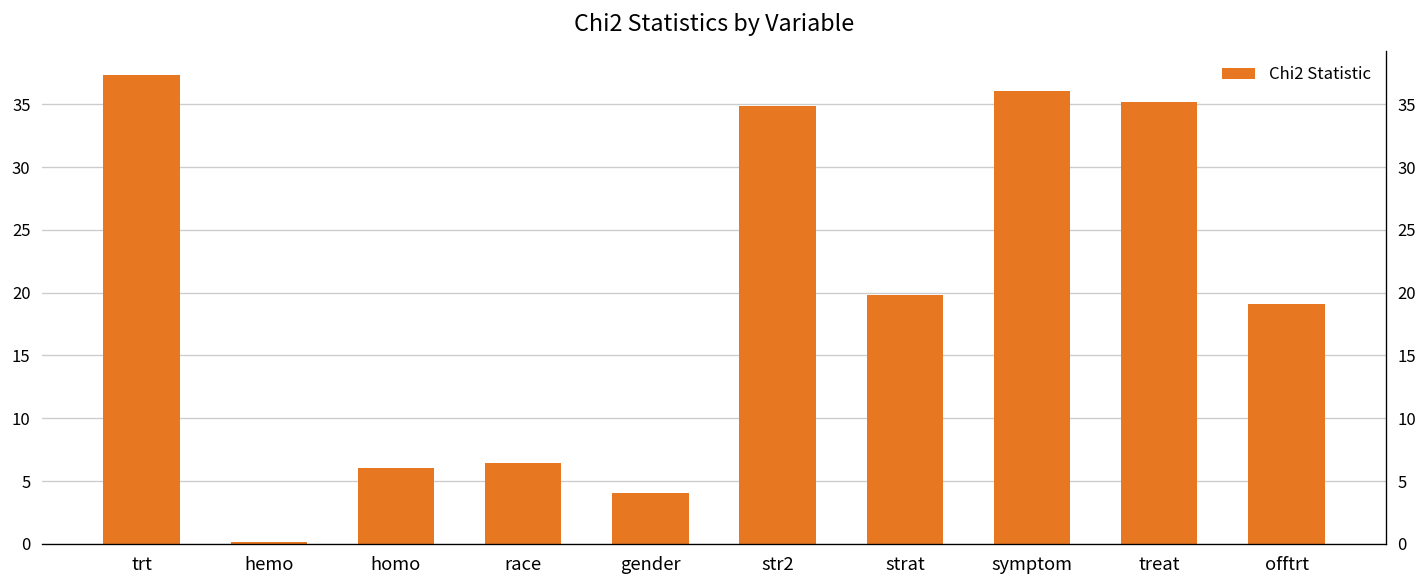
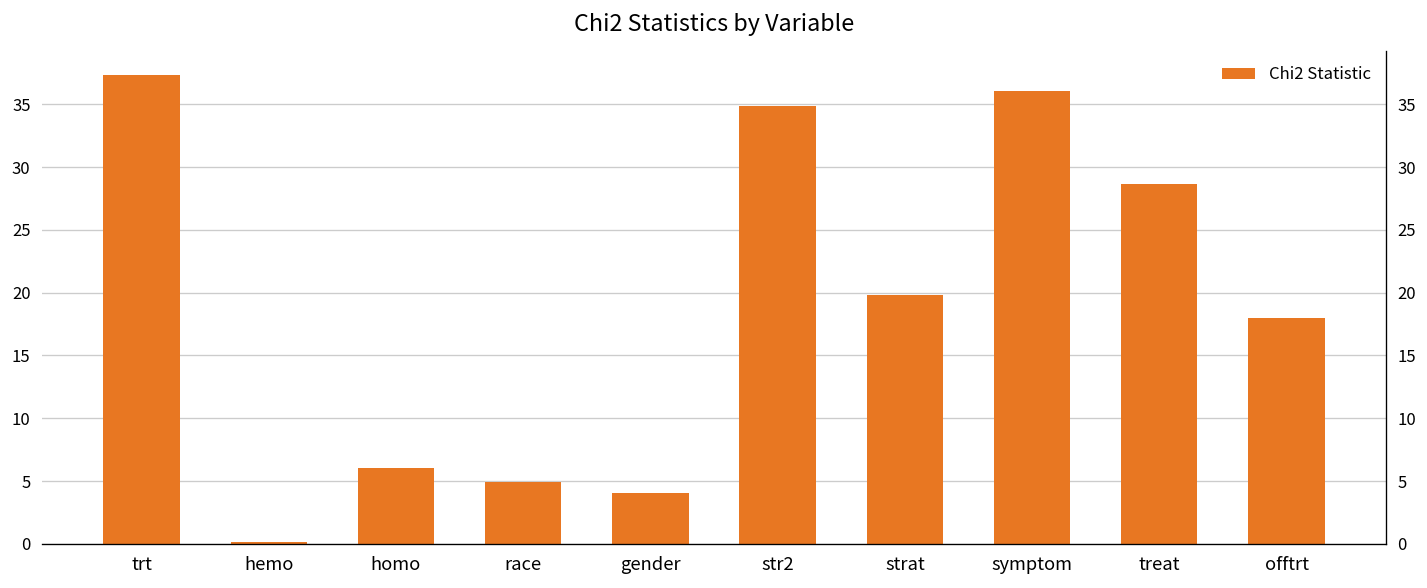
  {
    "trt": 37.4,
    "homo": 6.0,
-   "race": 6.4,
+   "race": 4.9,
    "gender": 4.1,
    "str2": 34.9,
    "strat": 19.8,
    "symptom": 36.0,
-   "treat": 35.2,
-   "offtrt": 19.1
+   "treat": 28.7,
+   "offtrt": 18.0
  }
